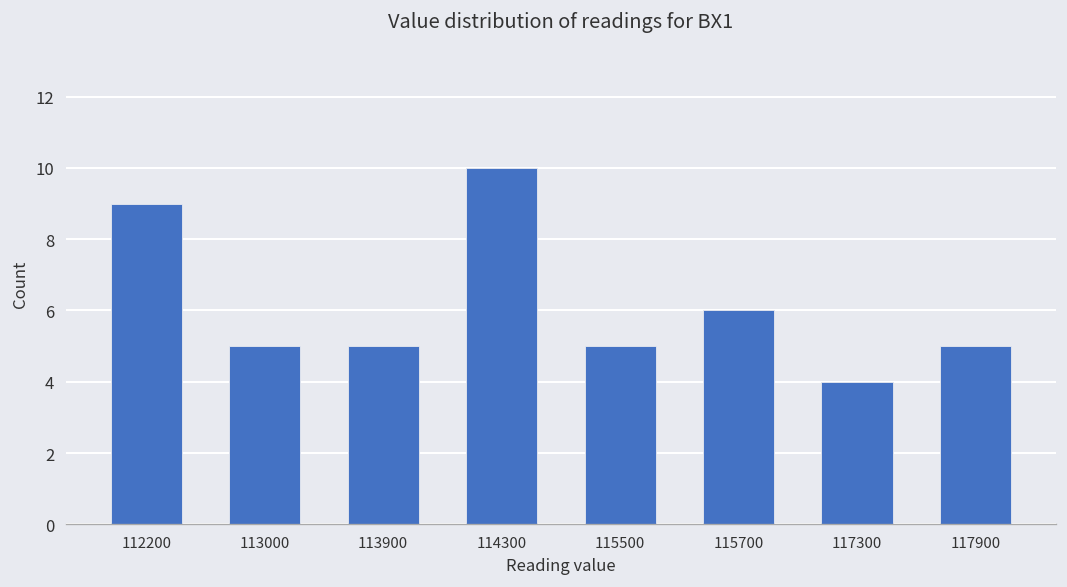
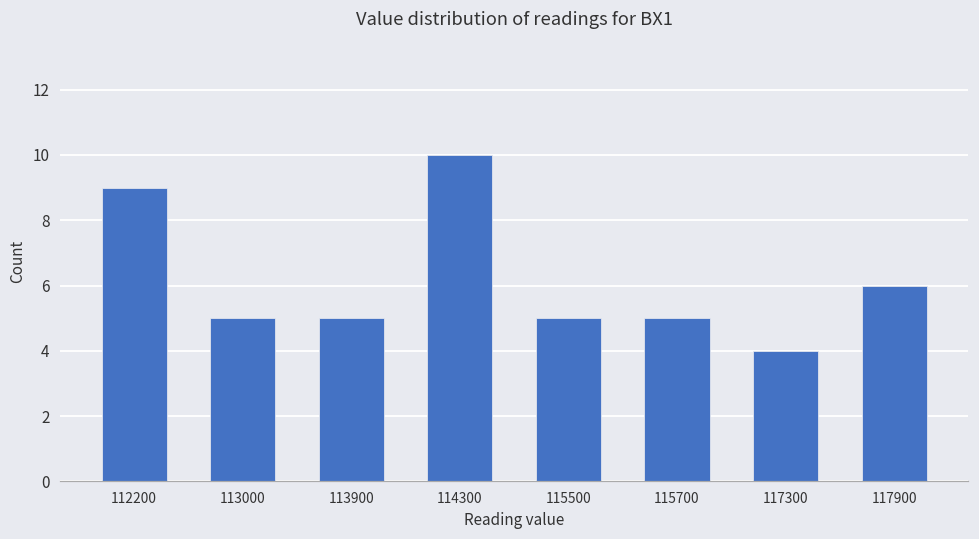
  {
    "112200": 9,
    "113000": 5,
    "113900": 5,
    "114300": 10,
    "115500": 5,
-   "115700": 6,
+   "115700": 5,
    "117300": 4,
-   "117900": 5
+   "117900": 6
  }
